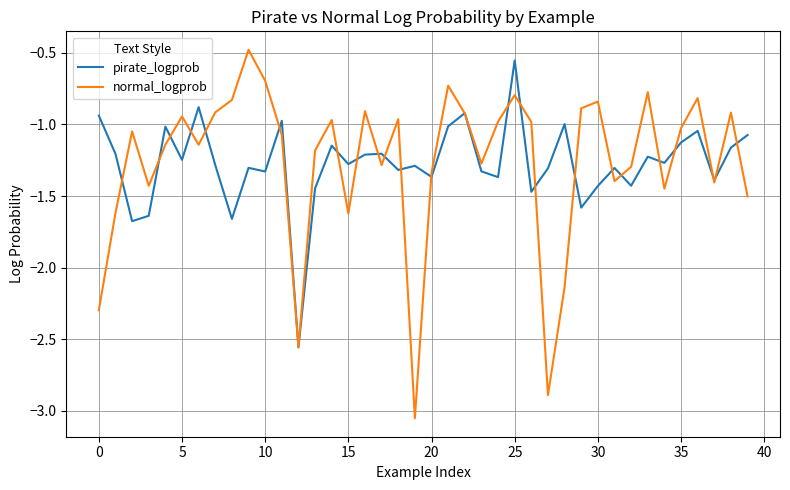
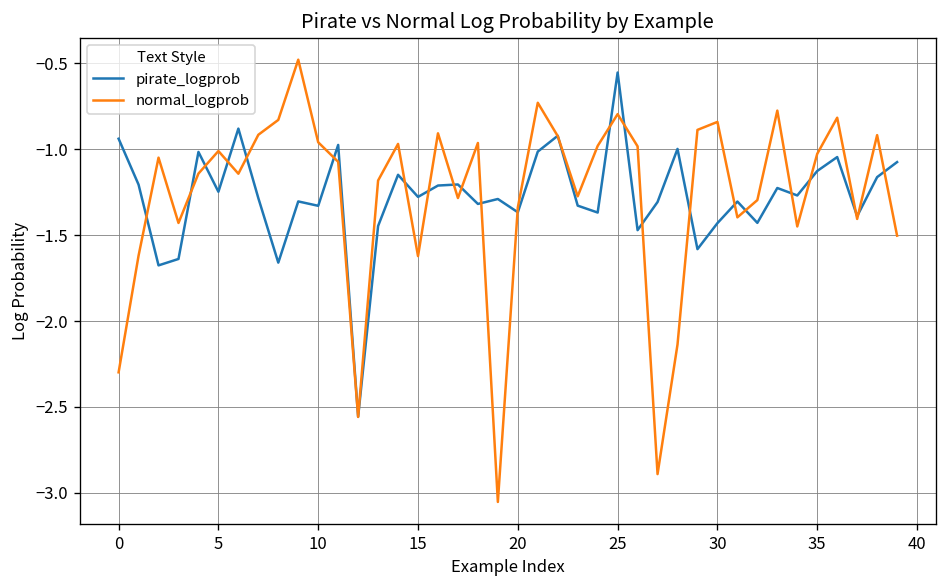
  {
    "pirate_logprob": {
      "0": -0.94,
      "5": -1.25,
      "10": -1.33,
      "15": -1.28,
      "20": -1.37,
      "25": -0.55,
      "30": -1.43,
      "35": -1.13
    },
    "normal_logprob": {
      "0": -2.30,
-     "5": -0.94,
-     "10": -0.70,
+     "5": -1.01,
+     "10": -0.96,
      "15": -1.62,
      "20": -1.34,
      "25": -0.80,
      "30": -0.84,
      "35": -1.03
    }
  }
